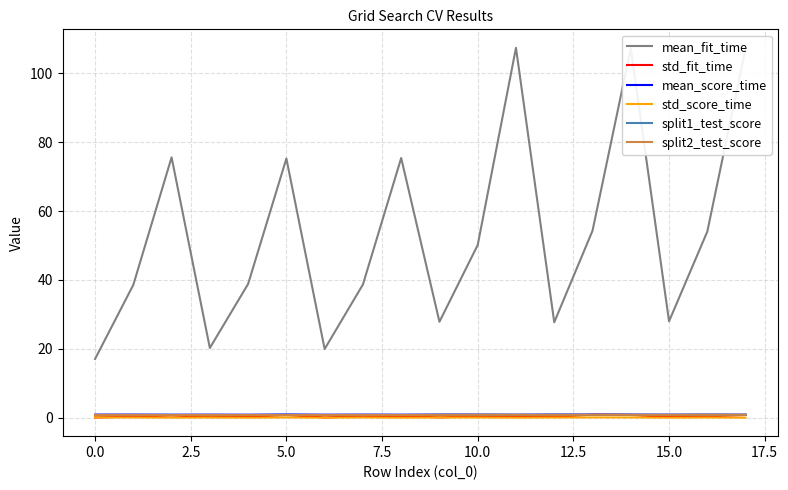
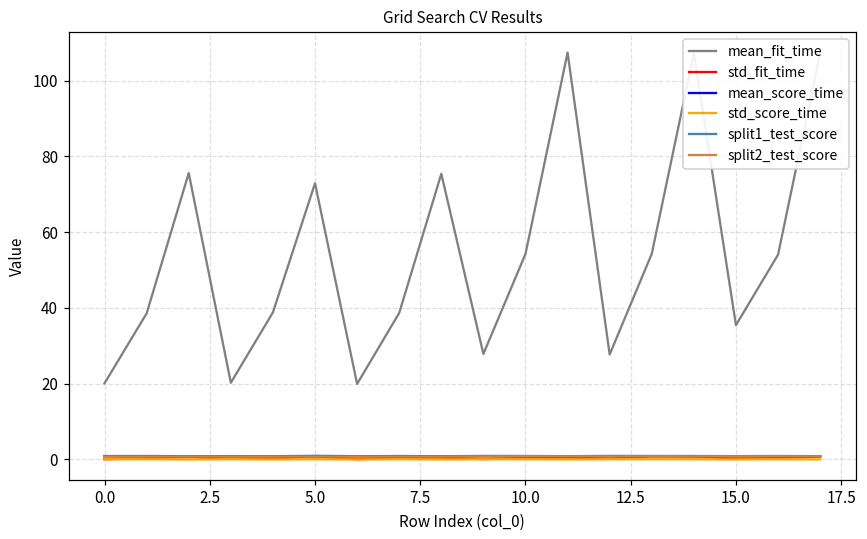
  {
    "mean_fit_time": {
-     "0.0": 17,
-     "5.0": 75,
-     "10.0": 50,
-     "15.0": 28
+     "0.0": 20,
+     "5.0": 73,
+     "10.0": 54,
+     "15.0": 35
    }
  }
